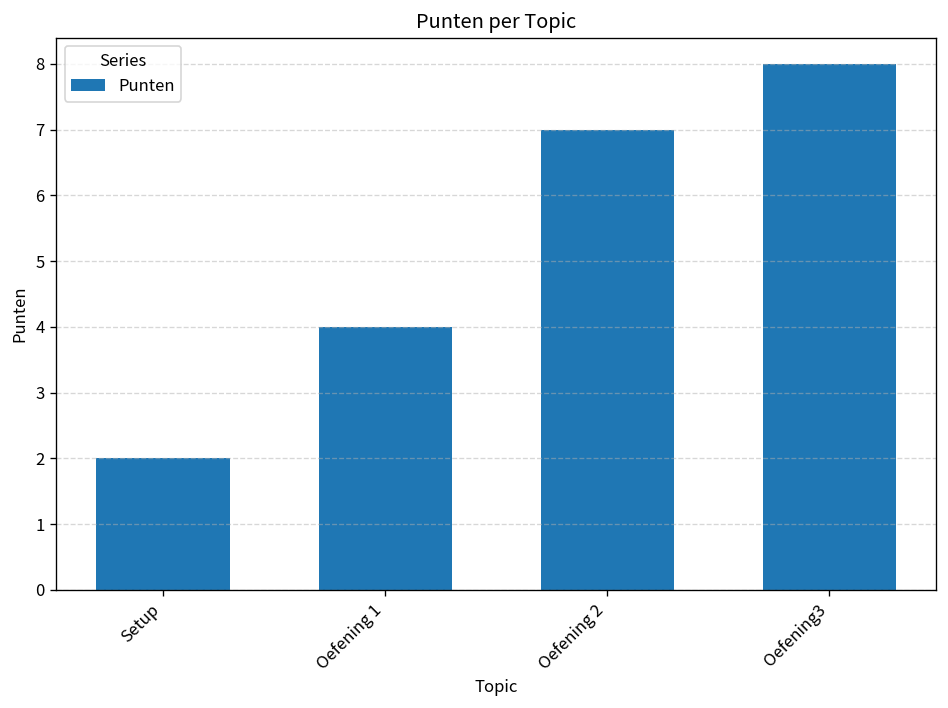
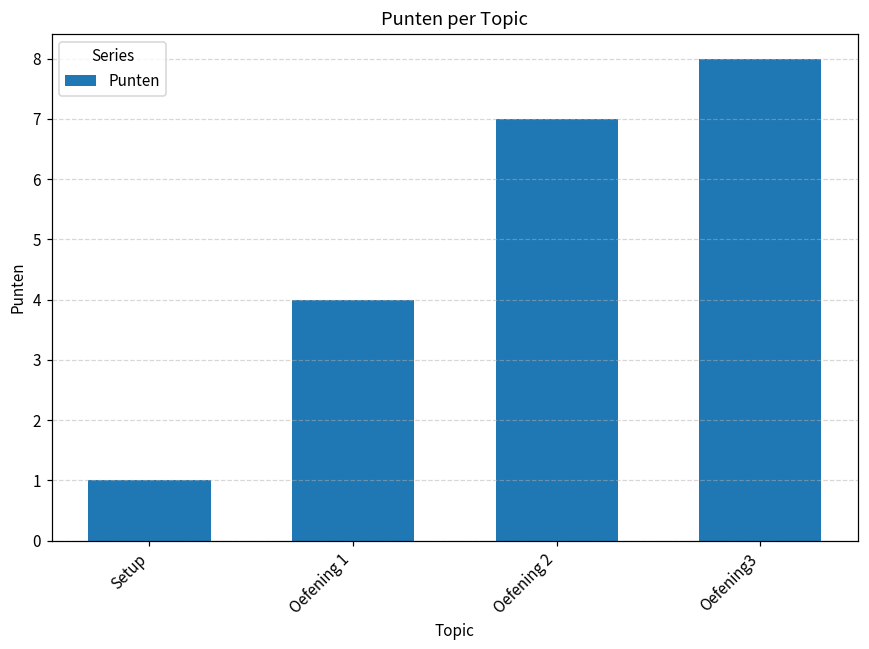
  {
-   "Setup": 2,
+   "Setup": 1,
    "Oefening 1": 4,
    "Oefening 2": 7,
    "Oefening3": 8
  }
